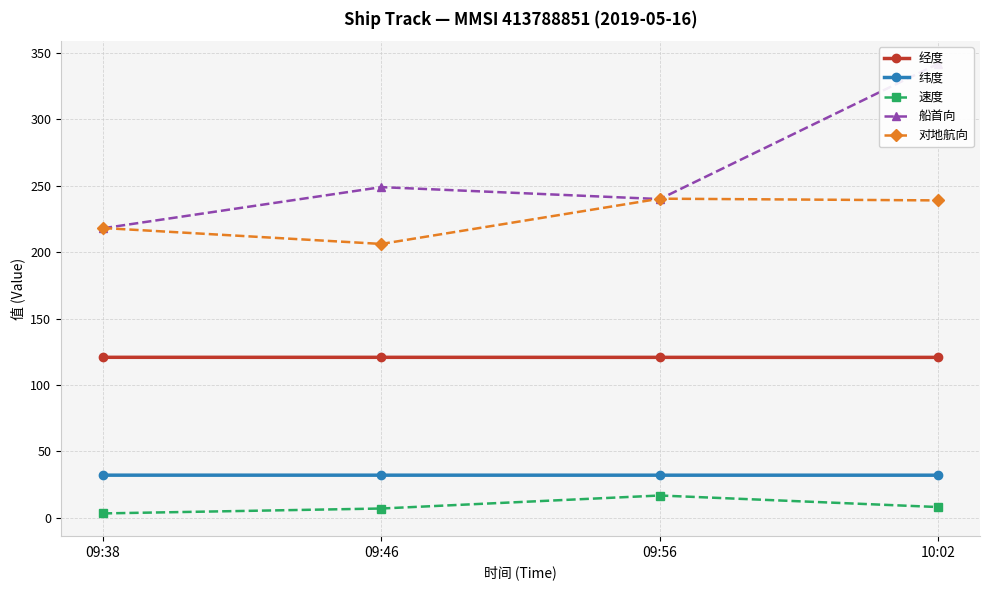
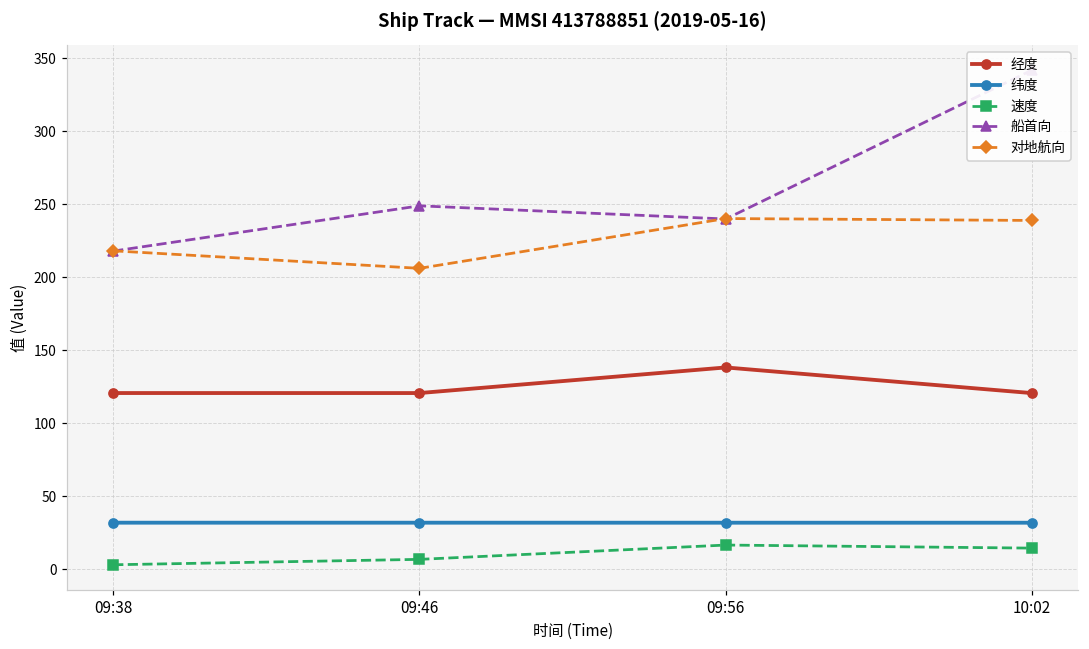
  {
    "经度": {
      "09:38": 121,
      "09:46": 121,
-     "09:56": 121,
+     "09:56": 138,
      "10:02": 121
    },
    "纬度": {
      "09:38": 32,
      "09:46": 32,
      "09:56": 32,
      "10:02": 32
    },
    "速度": {
      "09:38": 3,
      "09:46": 7,
      "09:56": 17,
-     "10:02": 8
+     "10:02": 15
    },
    "船首向": {
      "09:46": 249
    },
    "对地航向": {
      "09:46": 206,
      "10:02": 239
    }
  }
